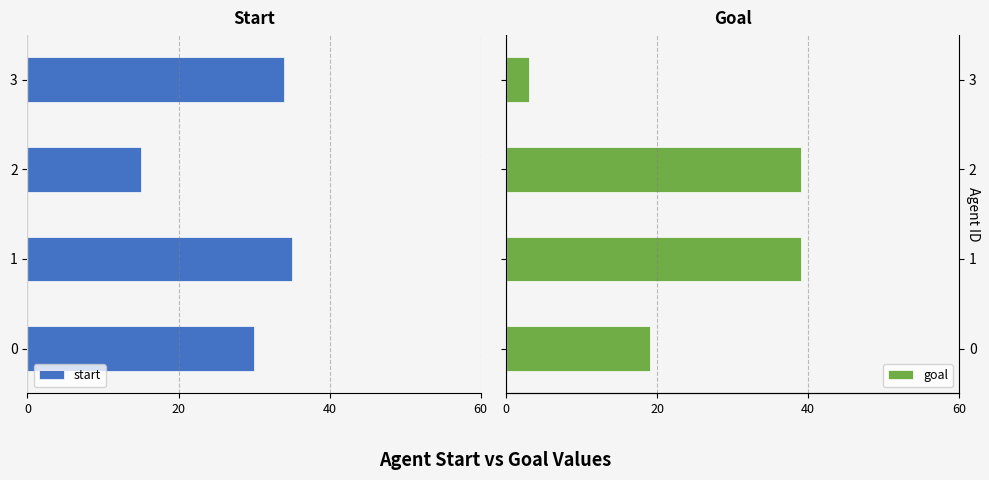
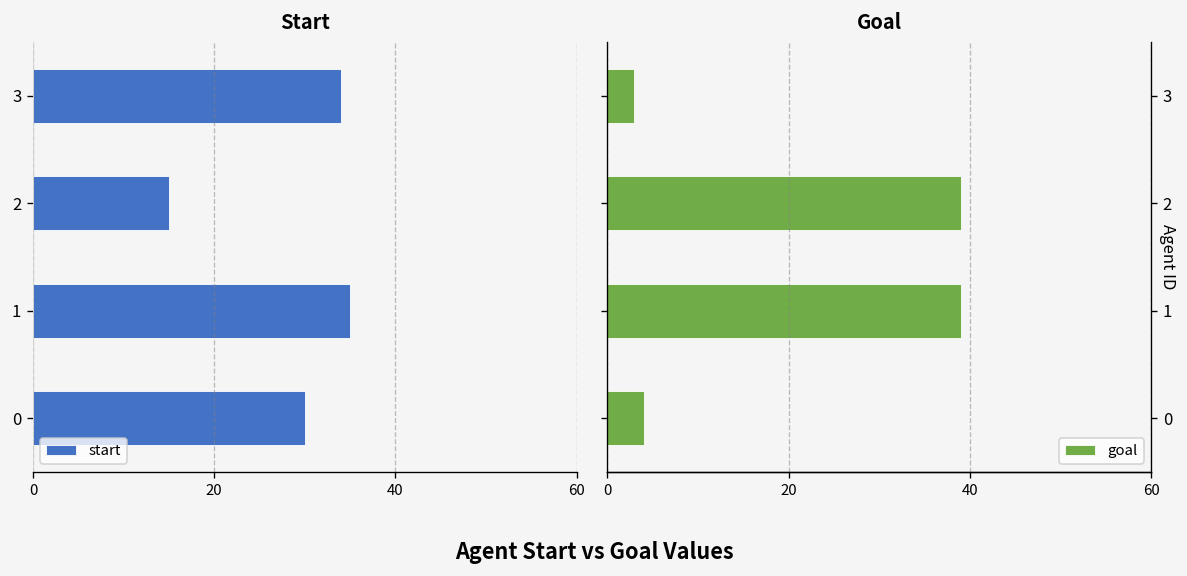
  {
    "Goal": {
      "3": 3,
      "2": 39,
      "1": 39,
-     "0": 19
+     "0": 4
    }
  }
